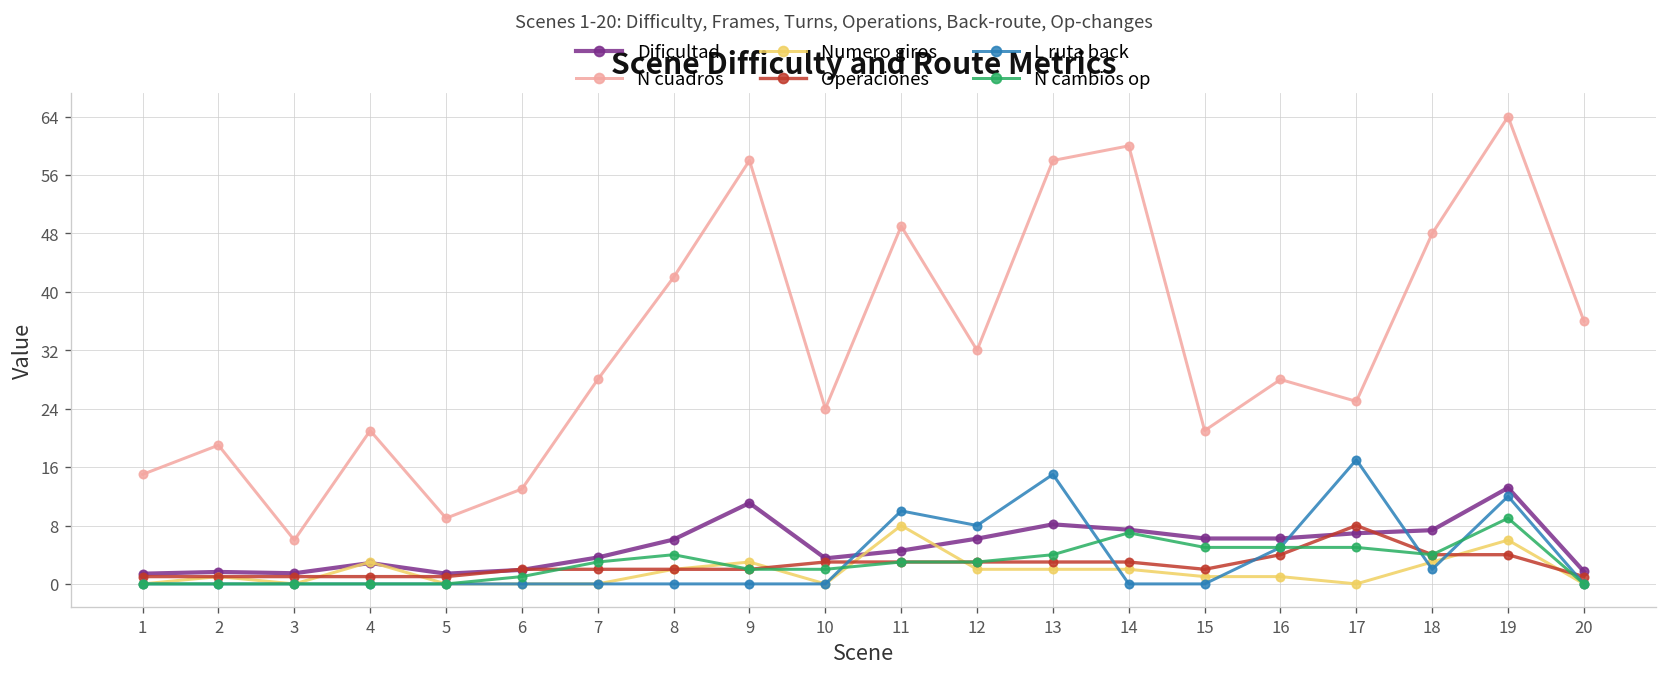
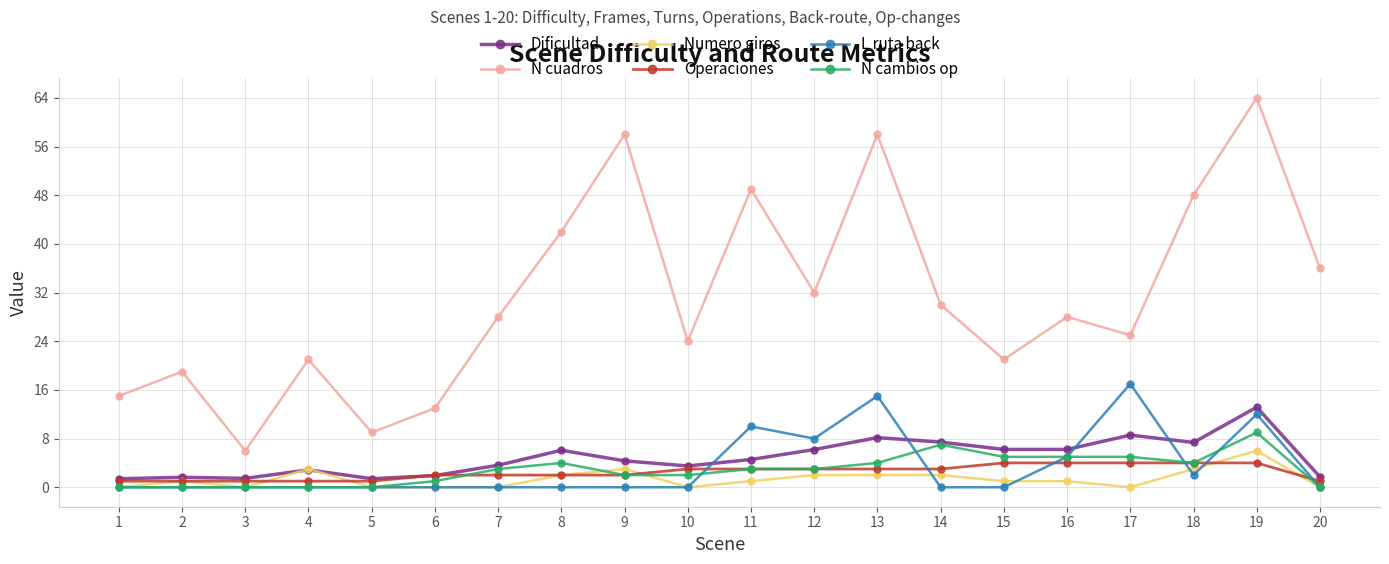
  {
    "Dificultad": {
      "2": 2,
      "3": 1,
      "7": 4,
      "8": 6,
-     "9": 11,
+     "9": 4,
      "10": 4,
      "11": 5,
      "12": 6,
      "13": 8,
      "14": 7,
      "15": 6,
      "16": 6,
-     "17": 7,
+     "17": 9,
      "18": 7,
      "19": 13,
      "20": 2
    },
    "N cuadros": {
      "1": 15,
      "2": 19,
      "3": 6,
      "4": 21,
      "5": 9,
      "6": 13,
      "7": 28,
      "8": 42,
      "9": 58,
      "10": 24,
      "11": 49,
      "12": 32,
      "13": 58,
-     "14": 60,
+     "14": 30,
      "15": 21,
      "16": 28,
      "17": 25,
      "18": 48,
      "19": 64,
      "20": 36
    },
    "Numero giros": {
      "9": 3,
-     "11": 8,
+     "11": 1,
      "12": 2,
      "13": 2,
      "14": 2,
      "15": 1,
      "16": 1,
      "17": 0,
      "18": 3,
      "19": 6
    },
    "Operaciones": {
      "3": 1,
      "4": 1,
      "7": 2,
      "10": 3,
      "13": 3,
      "14": 3,
-     "15": 2,
+     "15": 4,
      "16": 4,
-     "17": 8,
+     "17": 4,
      "19": 4,
      "20": 1
    },
    "L ruta back": {
      "8": 0,
      "9": 0,
      "11": 10,
      "12": 8,
      "13": 15,
      "14": 0,
      "15": 0,
      "17": 17,
      "18": 2,
      "19": 12
    },
    "N cambios op": {
      "6": 1,
      "7": 3,
      "8": 4,
      "10": 2,
      "13": 4,
      "14": 7,
      "15": 5,
      "17": 5,
      "19": 9
    }
  }
